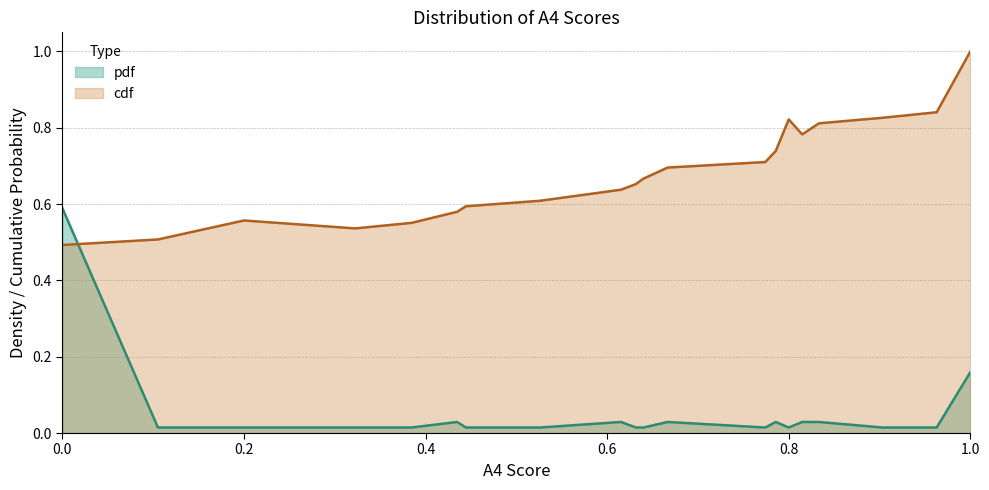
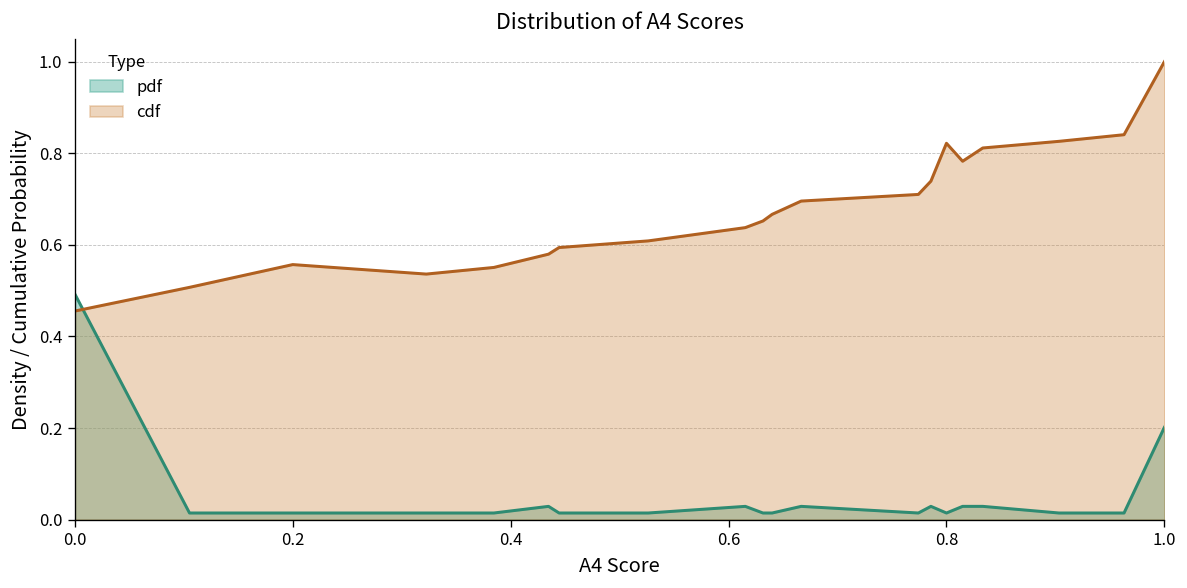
  {
    "pdf": {
-     "0.0": 0.59,
+     "0.0": 0.49,
      "0.2": 0.01,
      "0.8": 0.01,
-     "1.0": 0.16
+     "1.0": 0.20
    },
    "cdf": {
-     "0.0": 0.49,
+     "0.0": 0.46,
      "0.2": 0.56,
      "0.8": 0.82,
      "1.0": 1.00
    }
  }
